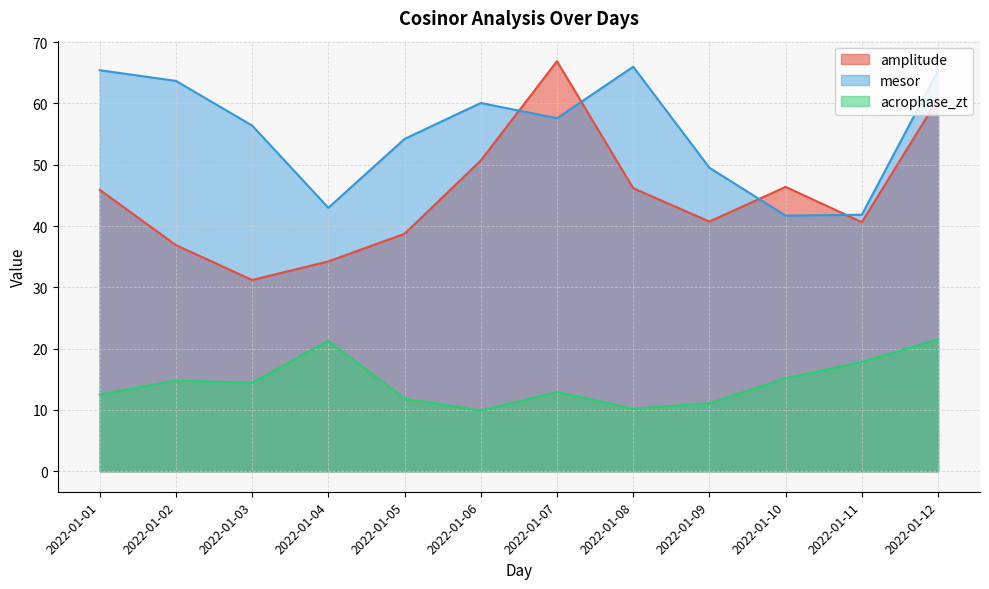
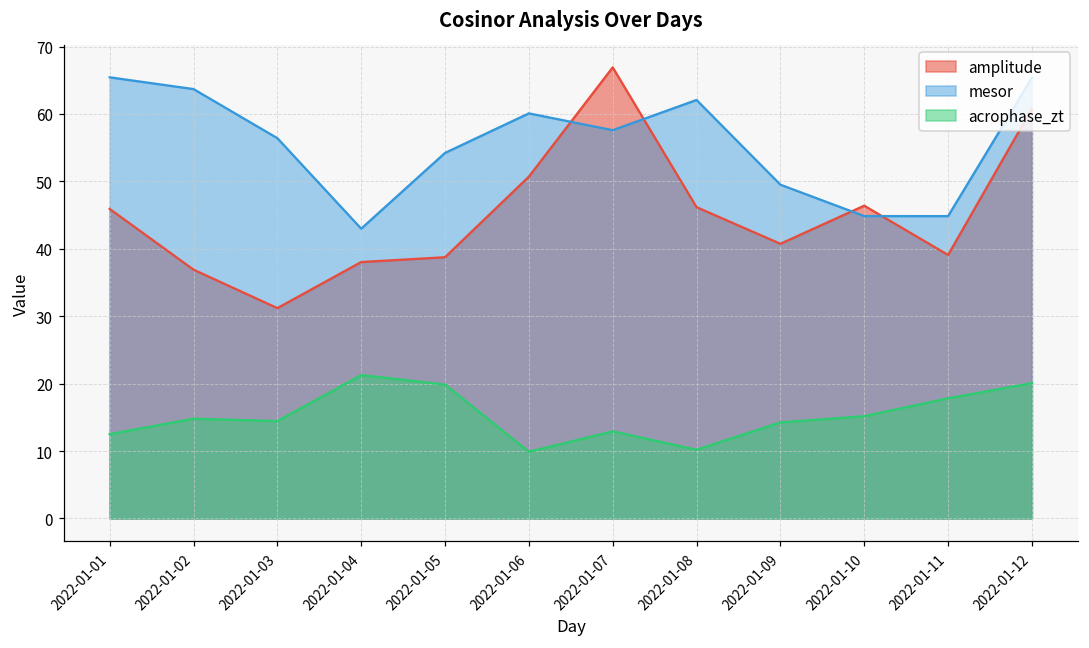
  {
    "amplitude": {
      "2022-01-01": 46,
      "2022-01-02": 37,
      "2022-01-03": 31,
-     "2022-01-04": 34,
+     "2022-01-04": 38,
      "2022-01-05": 39,
      "2022-01-06": 51,
      "2022-01-07": 67,
      "2022-01-08": 46,
      "2022-01-09": 41,
      "2022-01-10": 46,
-     "2022-01-11": 41
+     "2022-01-11": 39
    },
    "mesor": {
      "2022-01-01": 65,
      "2022-01-02": 64,
      "2022-01-03": 56,
      "2022-01-04": 43,
      "2022-01-05": 54,
      "2022-01-06": 60,
      "2022-01-07": 58,
-     "2022-01-08": 66,
+     "2022-01-08": 62,
      "2022-01-09": 50,
-     "2022-01-10": 42,
-     "2022-01-11": 42
+     "2022-01-10": 45,
+     "2022-01-11": 45
    },
    "acrophase_zt": {
      "2022-01-01": 13,
      "2022-01-02": 15,
      "2022-01-03": 14,
      "2022-01-04": 21,
-     "2022-01-05": 12,
+     "2022-01-05": 20,
      "2022-01-06": 10,
      "2022-01-07": 13,
      "2022-01-08": 10,
-     "2022-01-09": 11,
+     "2022-01-09": 14,
      "2022-01-10": 15,
      "2022-01-11": 18,
-     "2022-01-12": 22
+     "2022-01-12": 20
    }
  }
